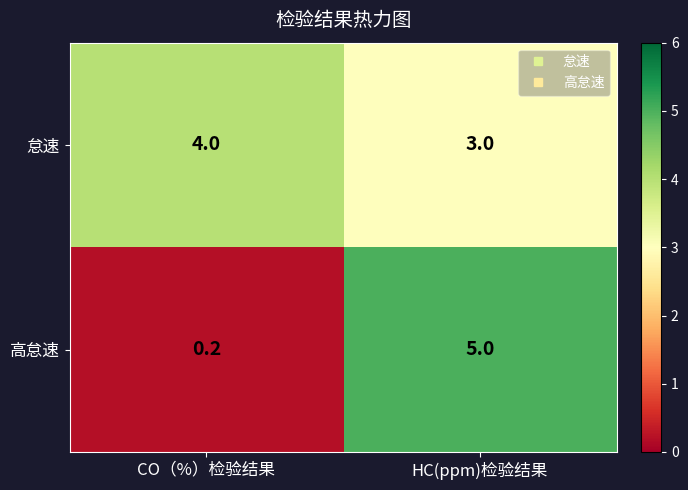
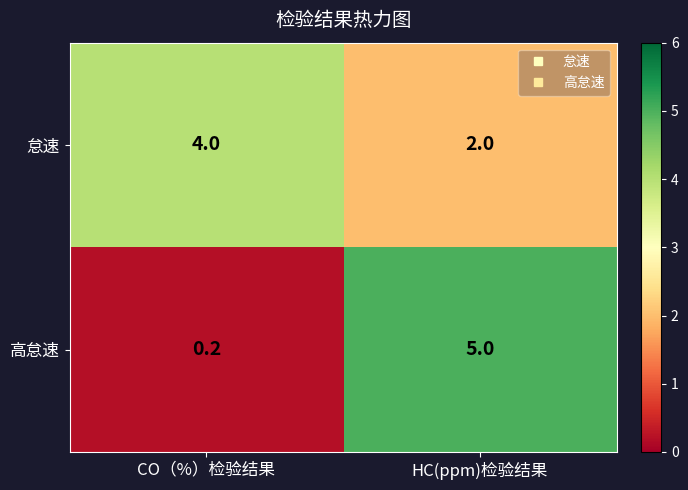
  {
    "怠速": {
      "CO（%）检验结果": 4.0,
-     "HC(ppm)检验结果": 3.0
+     "HC(ppm)检验结果": 2.0
    },
    "高怠速": {
      "CO（%）检验结果": 0.2,
      "HC(ppm)检验结果": 5.0
    }
  }
